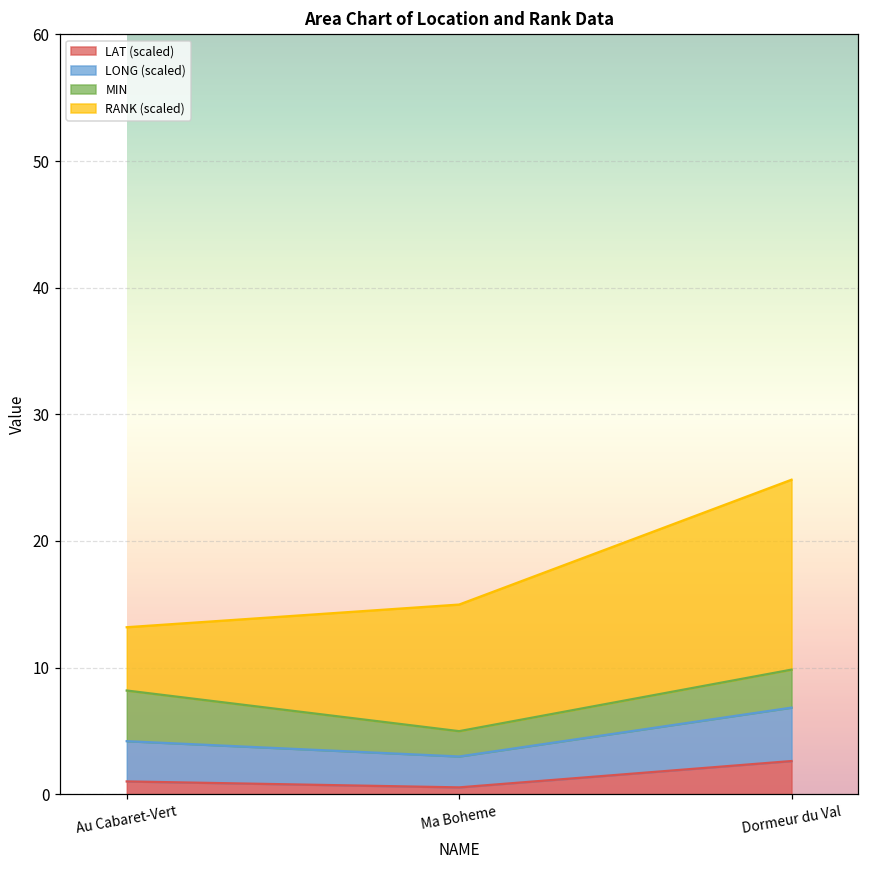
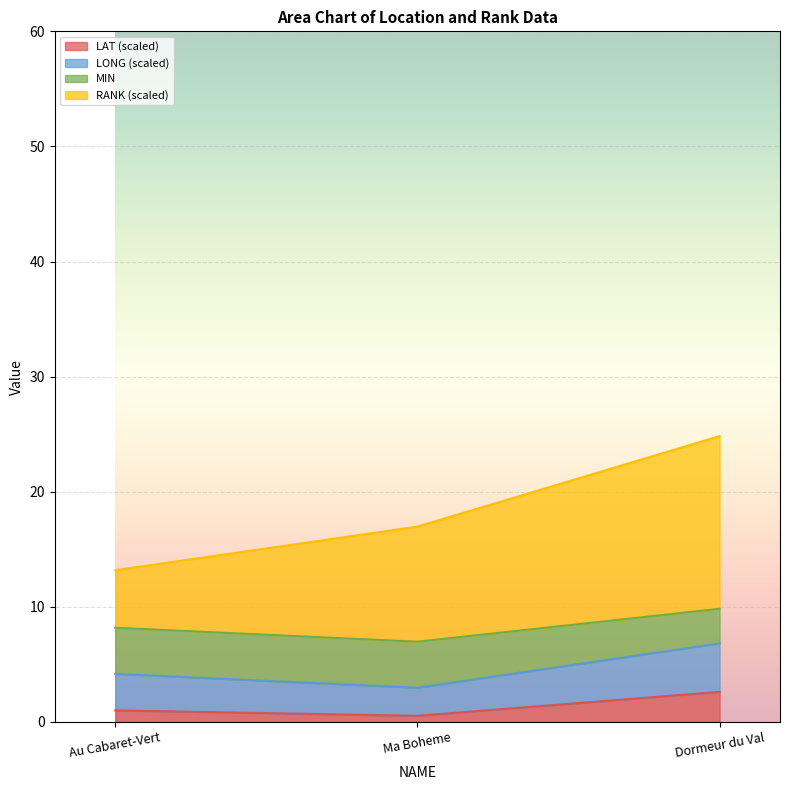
  {
    "LAT (scaled)": {
      "Au Cabaret-Vert": 1,
      "Ma Boheme": 0.5,
      "Dormeur du Val": 2.6
    },
    "LONG (scaled)": {
      "Au Cabaret-Vert": 3,
      "Ma Boheme": 2.4,
      "Dormeur du Val": 4.2
    },
    "MIN": {
      "Au Cabaret-Vert": 4,
-     "Ma Boheme": 2,
+     "Ma Boheme": 4,
      "Dormeur du Val": 3
    },
    "RANK (scaled)": {
      "Au Cabaret-Vert": 5,
      "Ma Boheme": 10,
      "Dormeur du Val": 15
    }
  }
